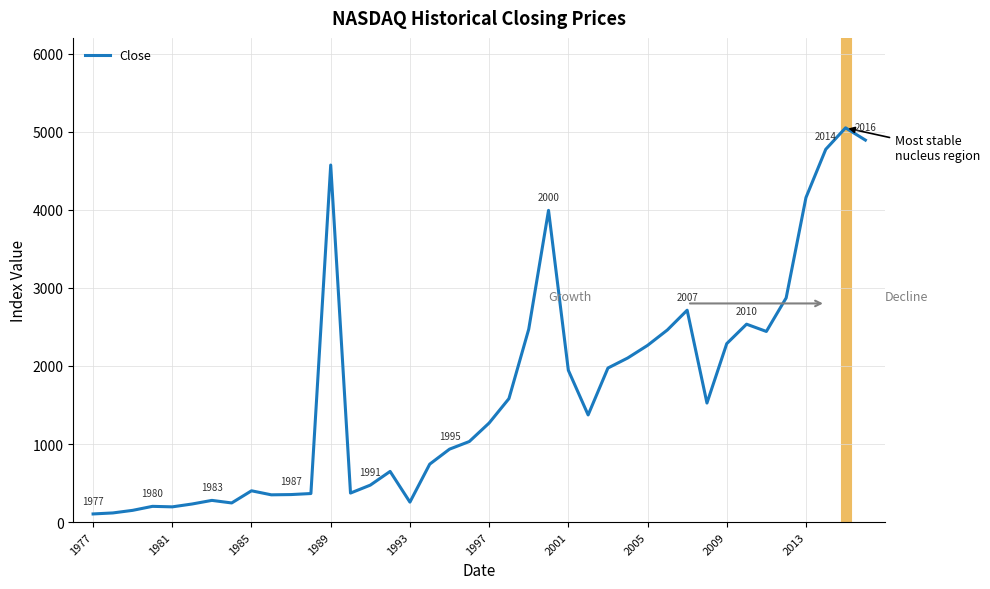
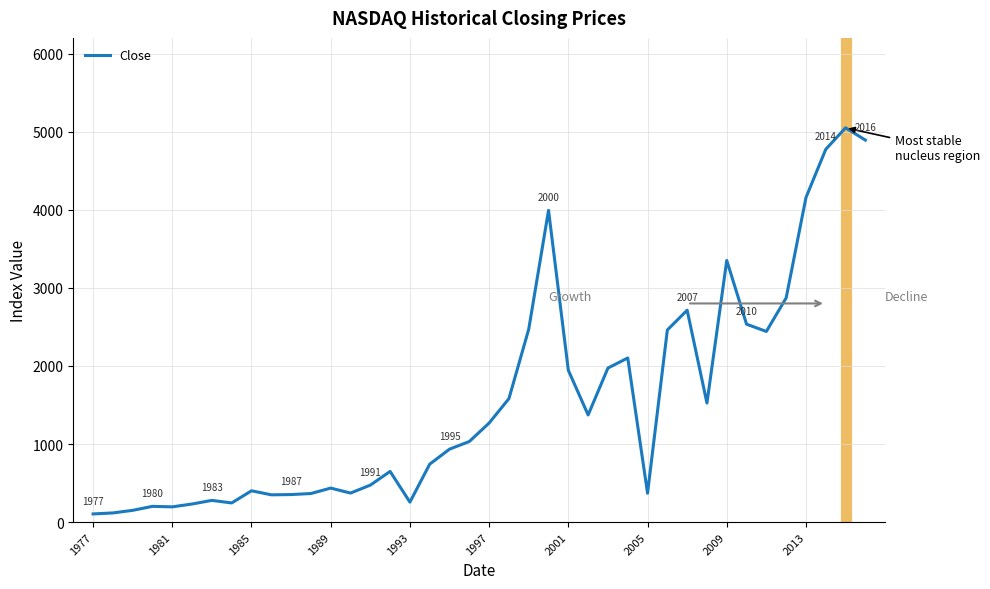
  {
    "1981": 200,
    "1985": 400,
-   "1989": 4600,
+   "1989": 400,
    "1993": 300,
    "1997": 1300,
    "2001": 1900,
-   "2005": 2300,
-   "2009": 2300,
+   "2005": 400,
+   "2009": 3400,
    "2013": 4200
  }
